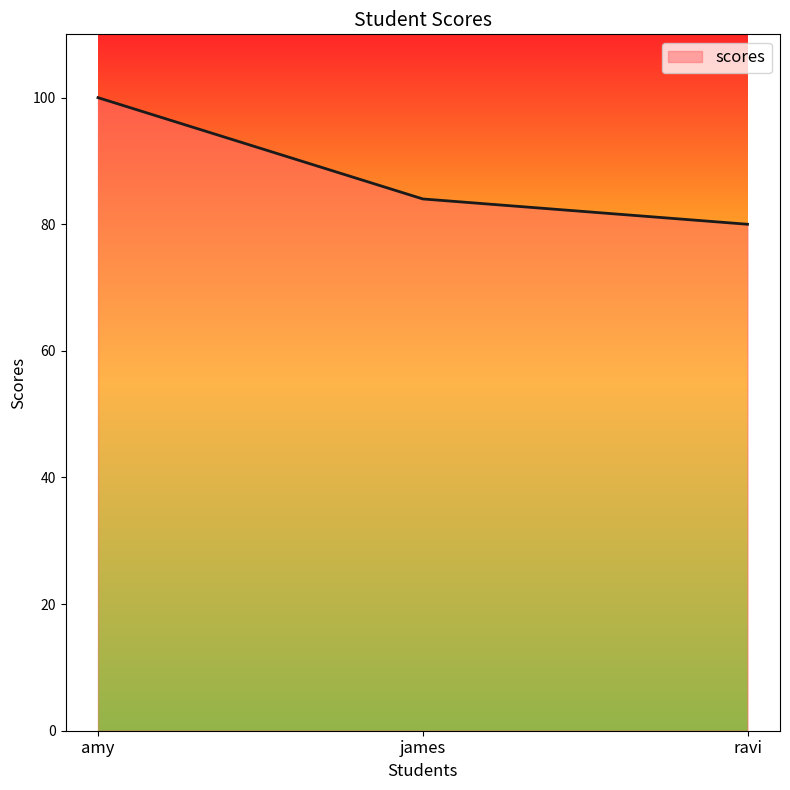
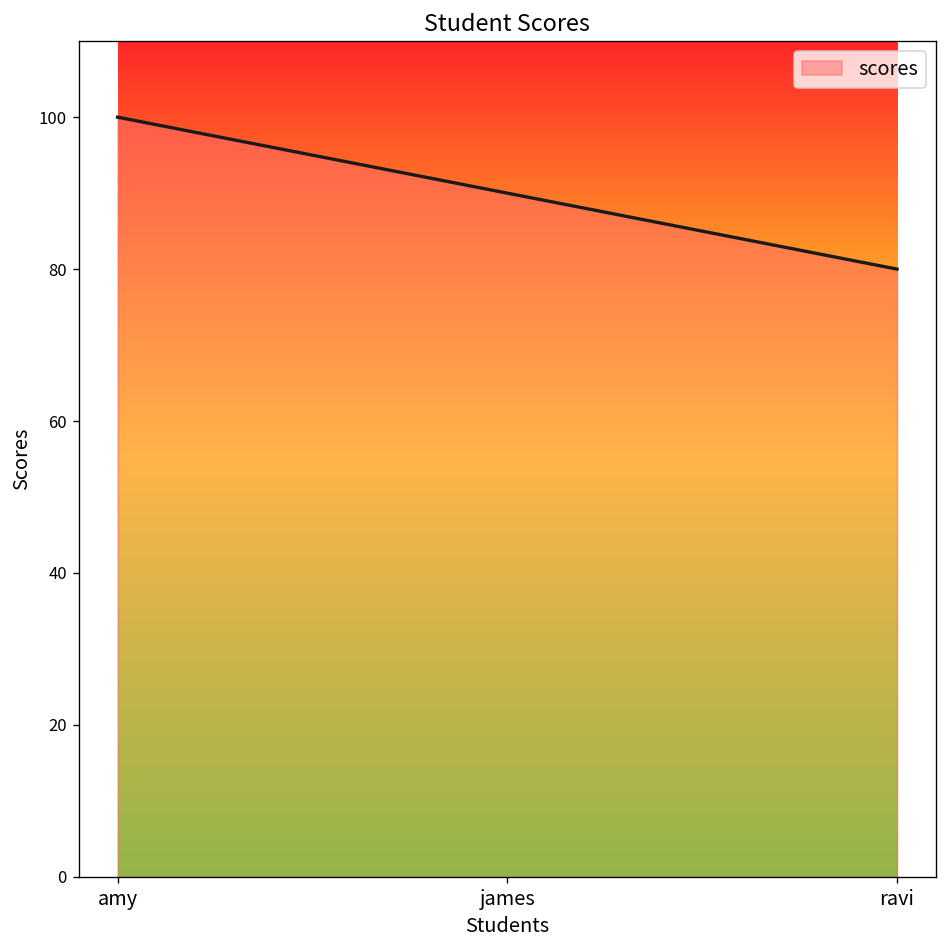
  {
    "amy": 100,
-   "james": 84,
+   "james": 90,
    "ravi": 80
  }
